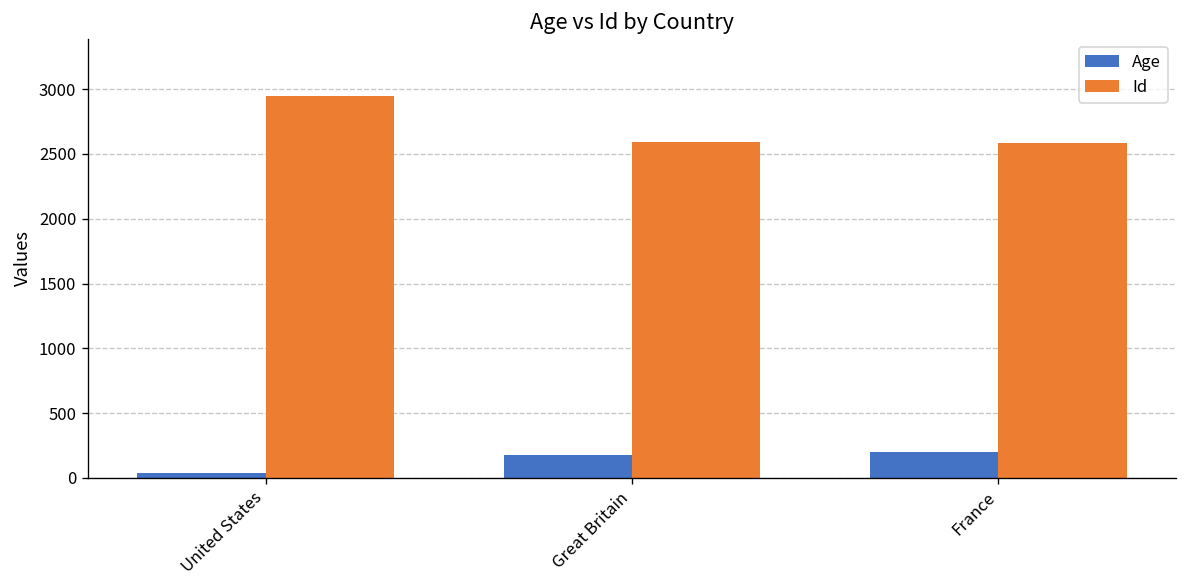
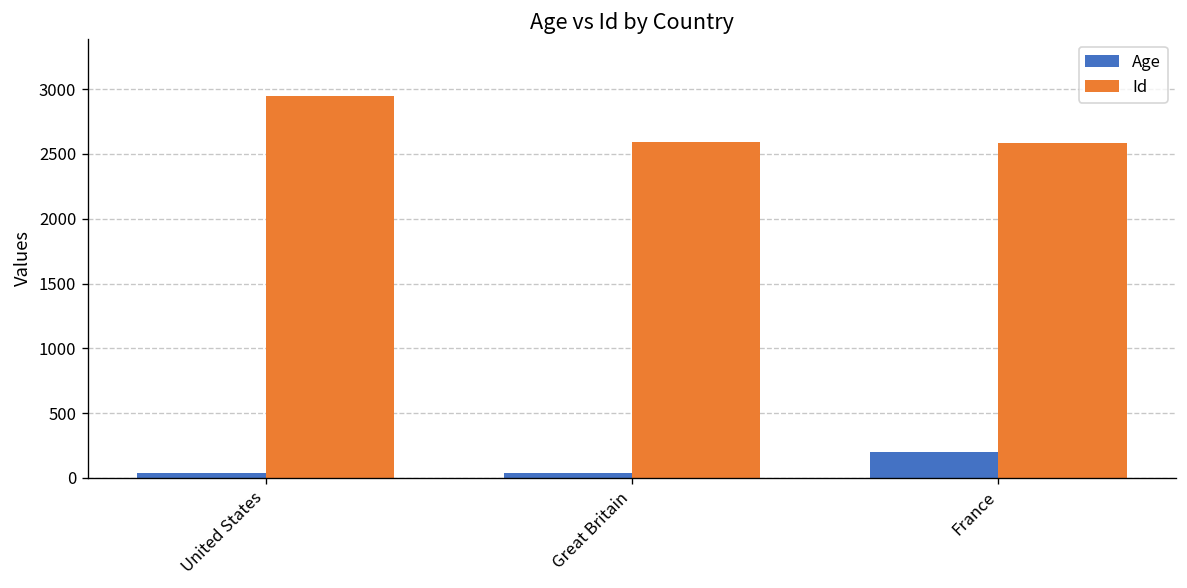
  {
    "Age": {
      "United States": 30,
-     "Great Britain": 180,
+     "Great Britain": 40,
      "France": 200
    },
    "Id": {
      "United States": 2950,
      "Great Britain": 2590,
      "France": 2590
    }
  }
